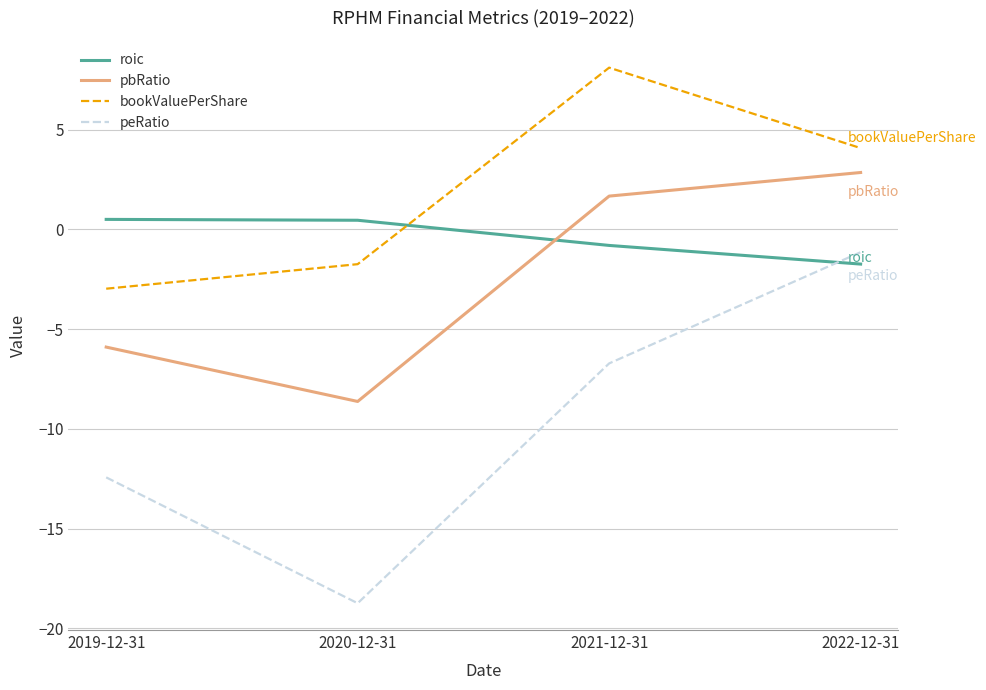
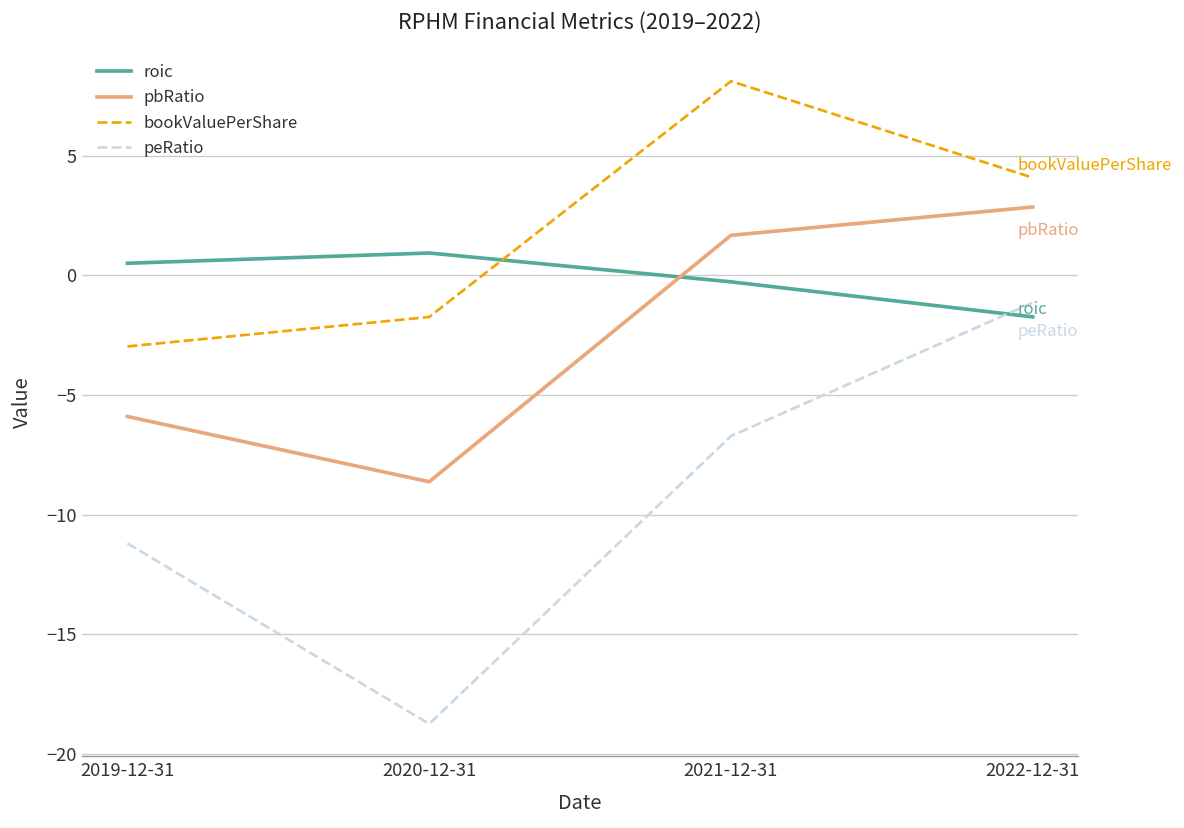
  {
    "roic": {
      "2019-12-31": 0.5,
-     "2020-12-31": 0.5,
-     "2021-12-31": -0.8,
+     "2020-12-31": 0.9,
+     "2021-12-31": -0.3,
      "2022-12-31": -1.7
    },
    "pbRatio": {
      "2019-12-31": -5.9,
      "2020-12-31": -8.6,
      "2021-12-31": 1.7,
      "2022-12-31": 2.9
    },
    "bookValuePerShare": {
      "2019-12-31": -3.0,
      "2020-12-31": -1.7,
      "2021-12-31": 8.1,
      "2022-12-31": 4.1
    },
    "peRatio": {
-     "2019-12-31": -12.4,
+     "2019-12-31": -11.2,
      "2020-12-31": -18.7,
      "2021-12-31": -6.7,
      "2022-12-31": -1.1
    }
  }
